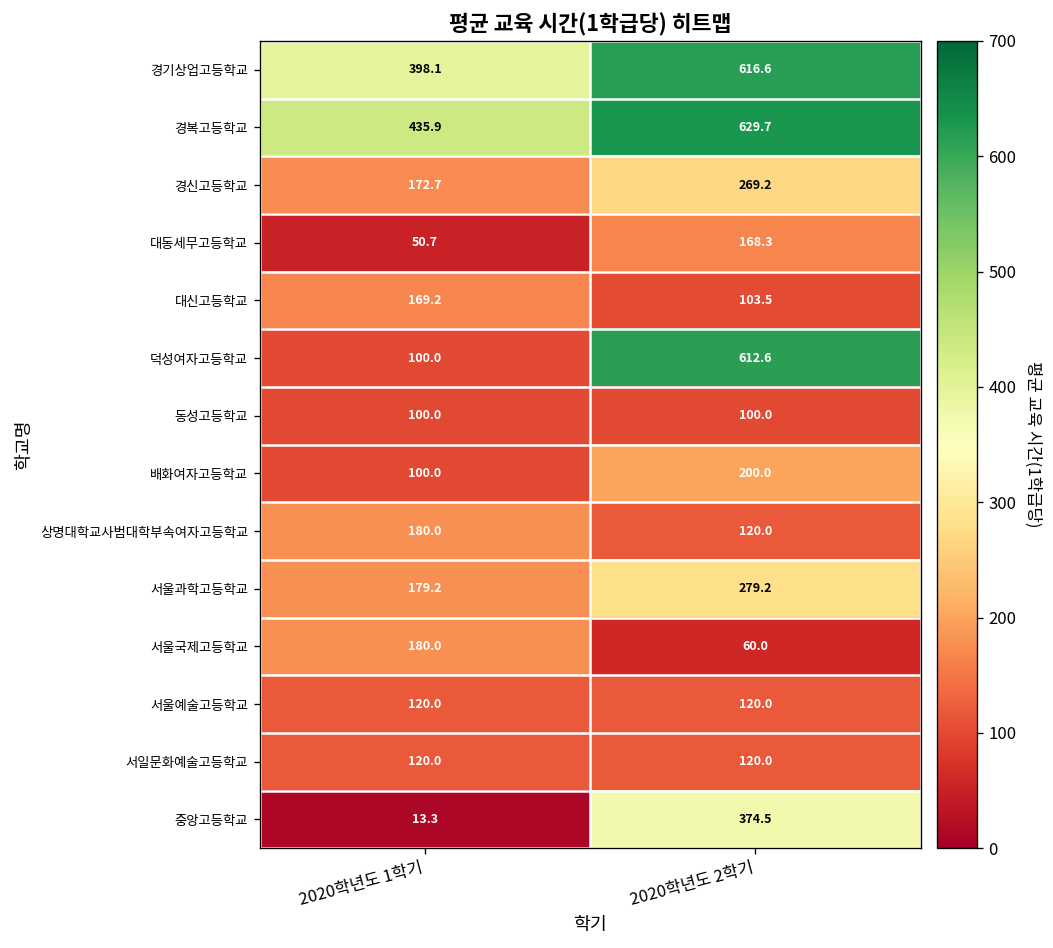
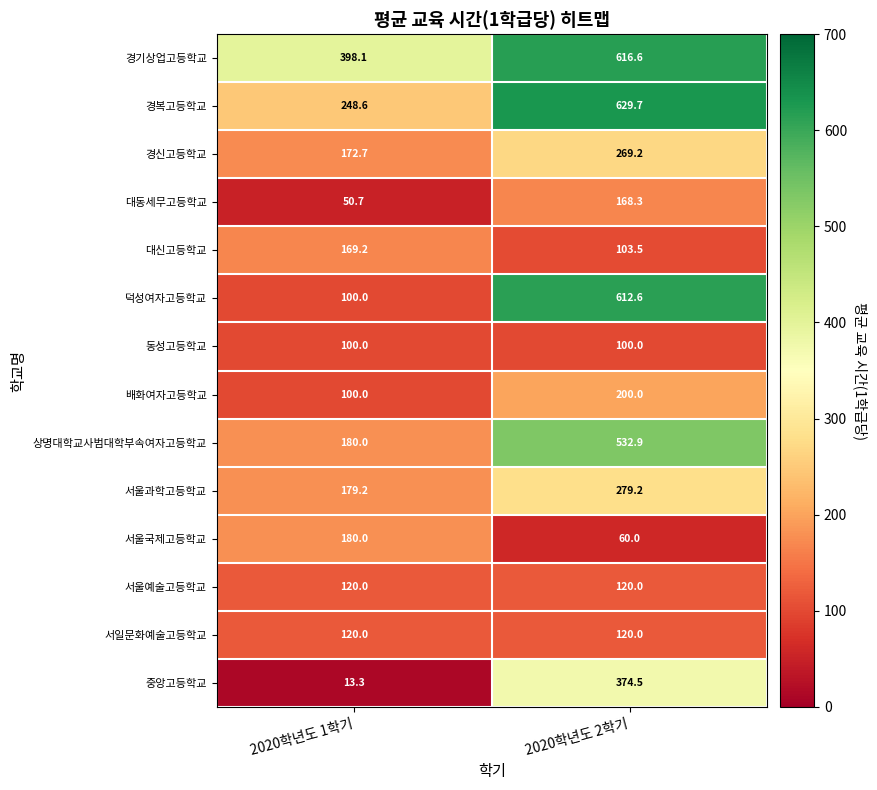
  {
    "경기상업고등학교": {
      "2020학년도 1학기": 398.1,
      "2020학년도 2학기": 616.6
    },
    "경복고등학교": {
-     "2020학년도 1학기": 435.9,
+     "2020학년도 1학기": 248.6,
      "2020학년도 2학기": 629.7
    },
    "경신고등학교": {
      "2020학년도 1학기": 172.7,
      "2020학년도 2학기": 269.2
    },
    "대동세무고등학교": {
      "2020학년도 1학기": 50.7,
      "2020학년도 2학기": 168.3
    },
    "대신고등학교": {
      "2020학년도 1학기": 169.2,
      "2020학년도 2학기": 103.5
    },
    "덕성여자고등학교": {
      "2020학년도 1학기": 100.0,
      "2020학년도 2학기": 612.6
    },
    "동성고등학교": {
      "2020학년도 1학기": 100.0,
      "2020학년도 2학기": 100.0
    },
    "배화여자고등학교": {
      "2020학년도 1학기": 100.0,
      "2020학년도 2학기": 200.0
    },
    "상명대학교사범대학부속여자고등학교": {
      "2020학년도 1학기": 180.0,
-     "2020학년도 2학기": 120.0
+     "2020학년도 2학기": 532.9
    },
    "서울과학고등학교": {
      "2020학년도 1학기": 179.2,
      "2020학년도 2학기": 279.2
    },
    "서울국제고등학교": {
      "2020학년도 1학기": 180.0,
      "2020학년도 2학기": 60.0
    },
    "서울예술고등학교": {
      "2020학년도 1학기": 120.0,
      "2020학년도 2학기": 120.0
    },
    "서일문화예술고등학교": {
      "2020학년도 1학기": 120.0,
      "2020학년도 2학기": 120.0
    },
    "중앙고등학교": {
      "2020학년도 1학기": 13.3,
      "2020학년도 2학기": 374.5
    }
  }
